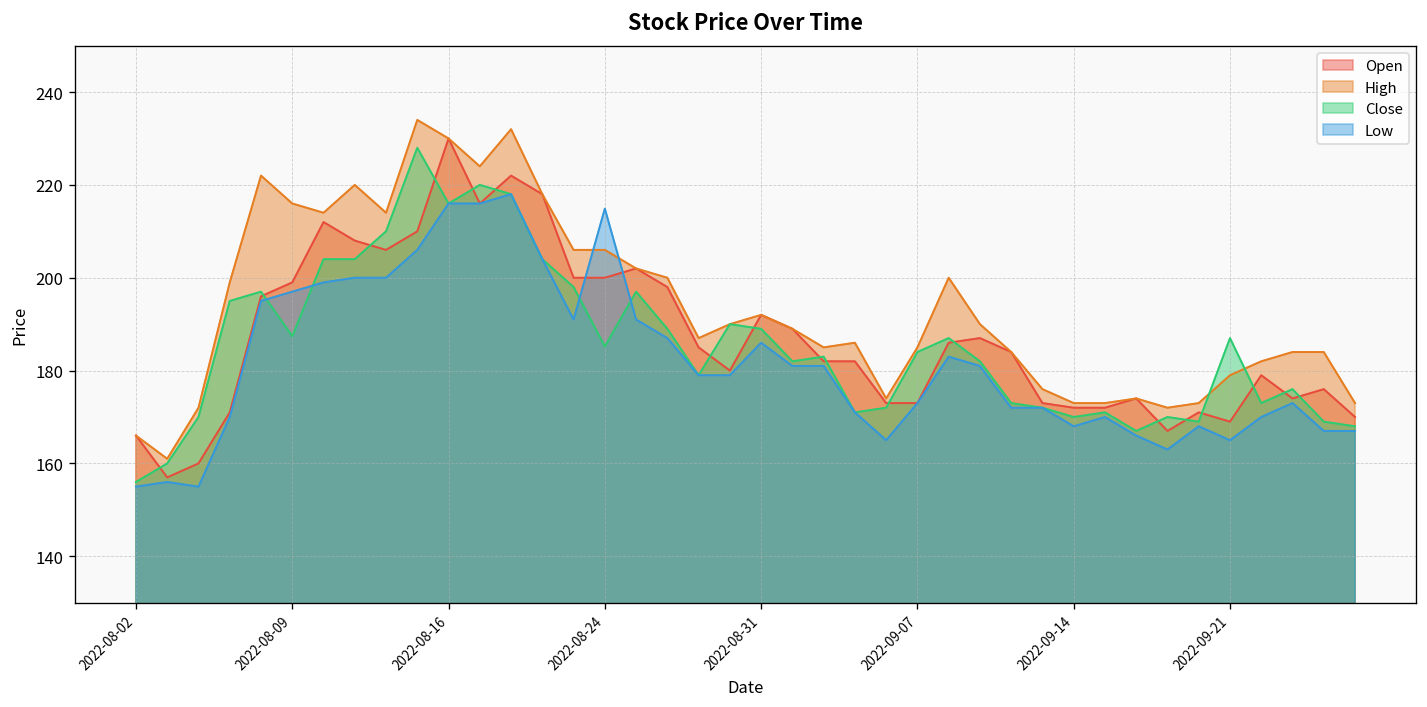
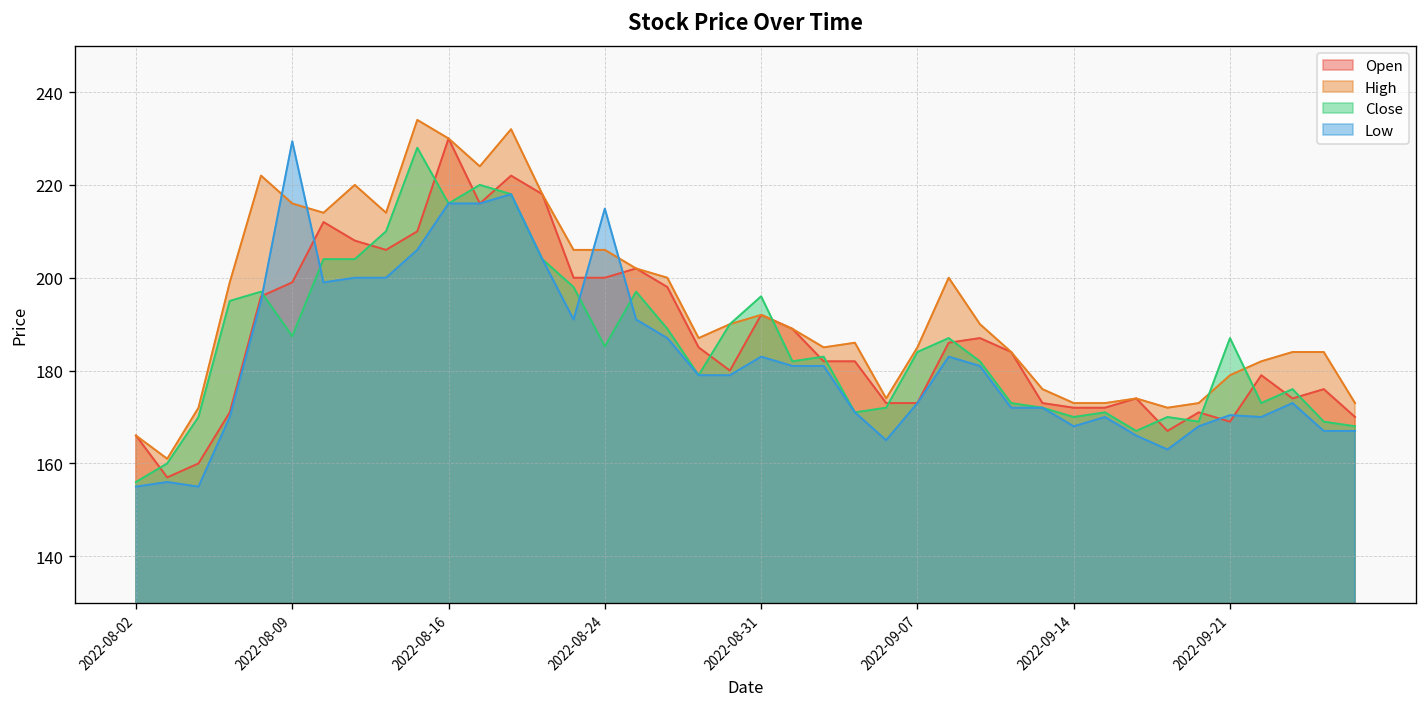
  {
    "Close": {
      "2022-08-02": 156,
      "2022-08-09": 187,
      "2022-08-24": 185,
-     "2022-08-31": 189,
+     "2022-08-31": 196,
      "2022-09-07": 184,
      "2022-09-14": 170,
      "2022-09-21": 187
    },
    "Low": {
      "2022-08-02": 155,
-     "2022-08-09": 197,
+     "2022-08-09": 229,
      "2022-08-24": 215,
-     "2022-08-31": 186,
+     "2022-08-31": 183,
      "2022-09-14": 168,
-     "2022-09-21": 165
+     "2022-09-21": 170
    }
  }
